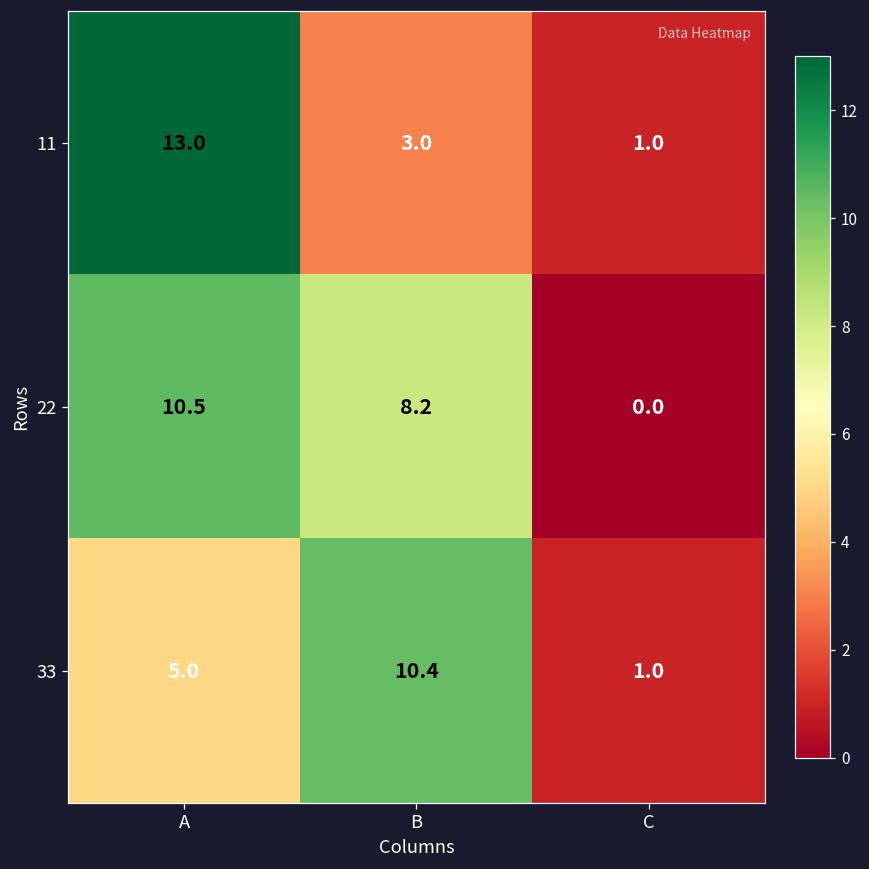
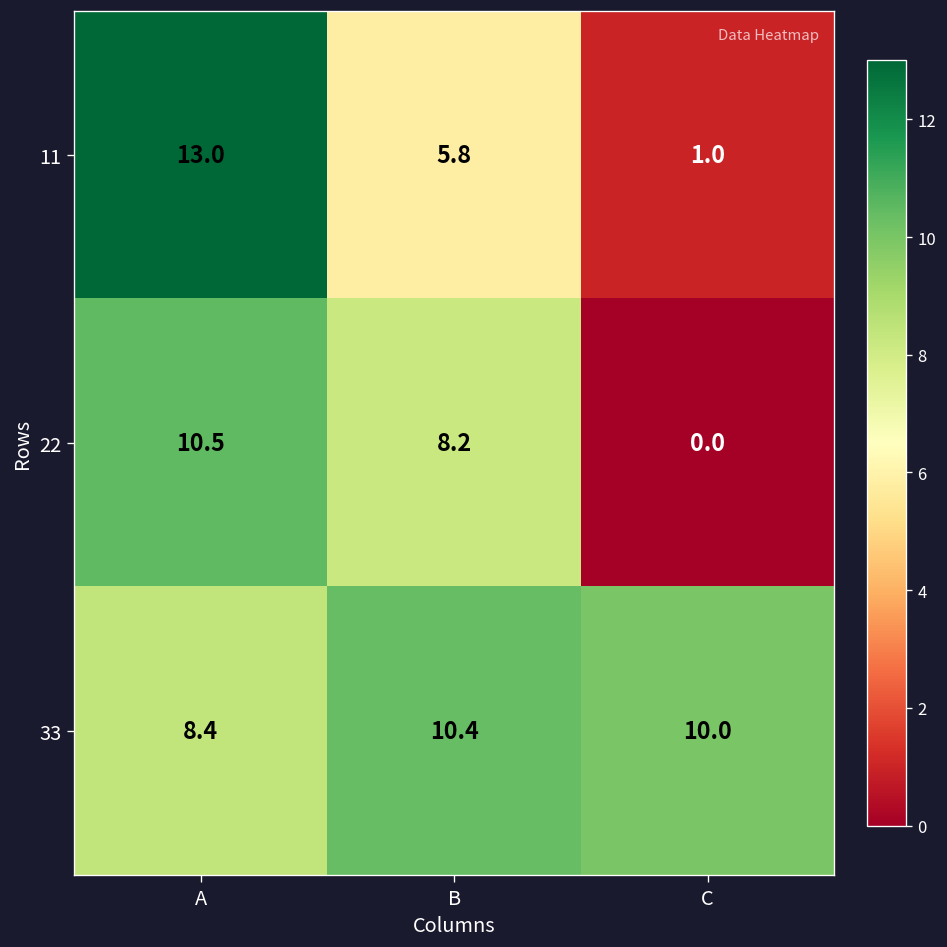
  {
    "11": {
      "A": 13.0,
-     "B": 3.0
+     "B": 5.8
    },
    "22": {
      "A": 10.5,
      "B": 8.2,
      "C": 0.0
    },
    "33": {
-     "A": 5.0,
+     "A": 8.4,
      "B": 10.4,
-     "C": 1.0
+     "C": 10.0
    }
  }
